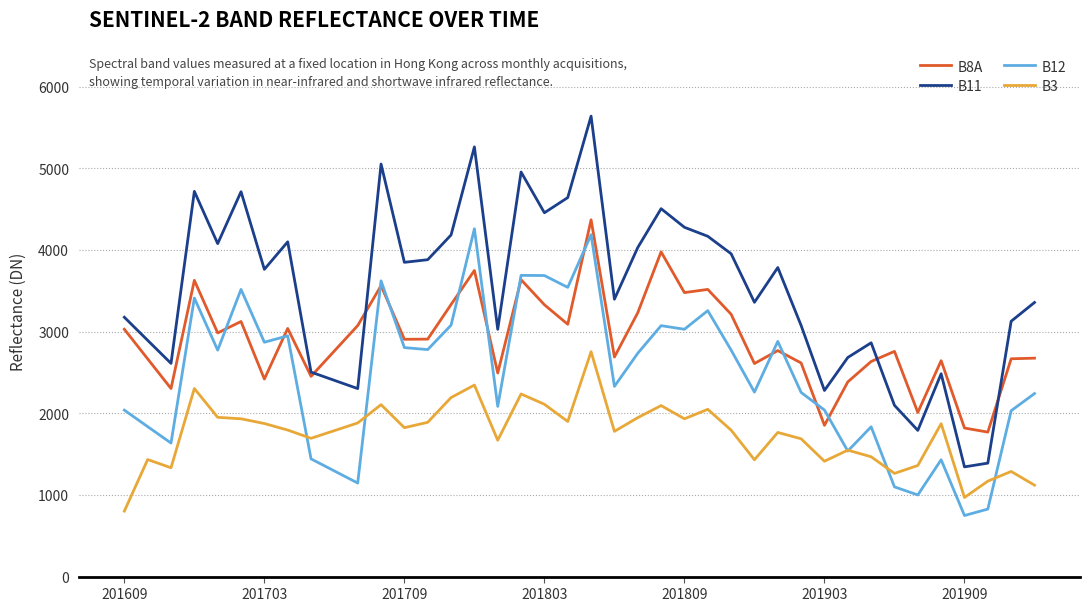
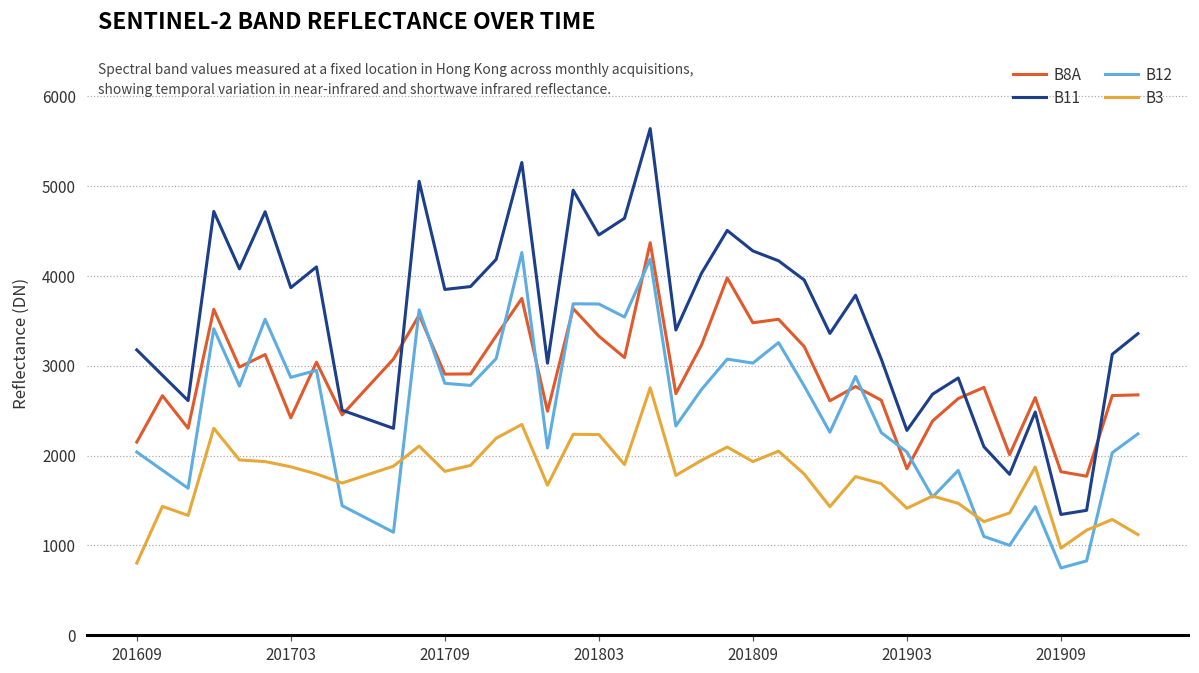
  {
    "B8A": {
-     "201609": 3000,
+     "201609": 2200,
      "201703": 2400,
      "201709": 2900,
      "201803": 3300,
      "201809": 3500,
      "201903": 1900,
      "201909": 1800
    },
    "B11": {
      "201609": 3200,
-     "201703": 3800,
+     "201703": 3900,
      "201709": 3900,
      "201803": 4500,
      "201809": 4300,
      "201903": 2300,
      "201909": 1300
    },
    "B12": {
      "201609": 2000,
      "201703": 2900,
      "201709": 2800,
      "201803": 3700,
      "201809": 3000,
      "201903": 2000,
      "201909": 700
    },
    "B3": {
      "201609": 800,
      "201703": 1900,
      "201709": 1800,
-     "201803": 2100,
+     "201803": 2200,
      "201809": 1900,
      "201903": 1400,
      "201909": 1000
    }
  }
